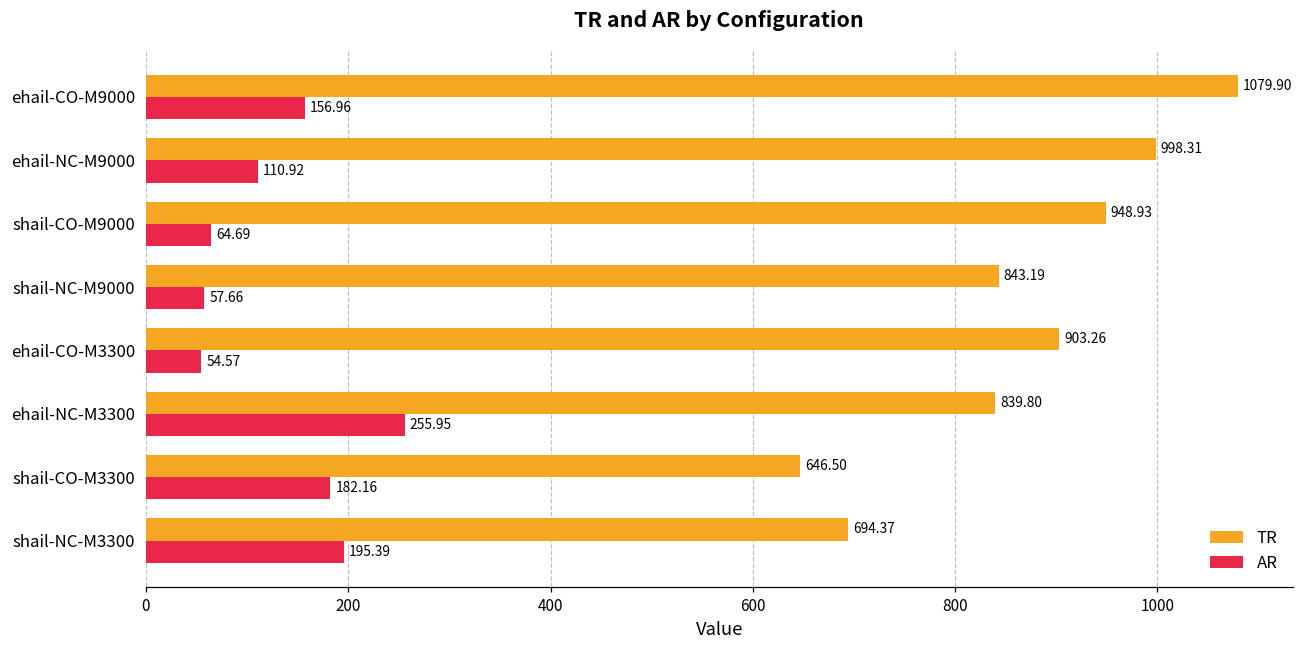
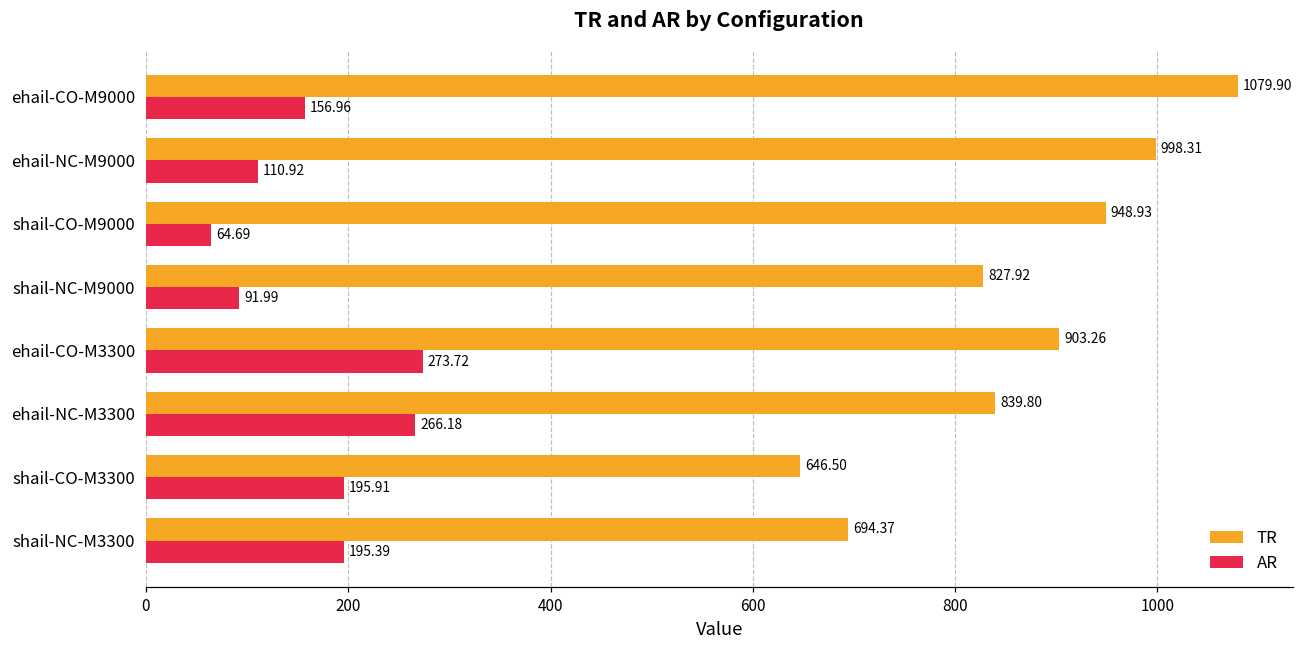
  {
    "TR": {
      "ehail-CO-M9000": 1079.90,
      "ehail-NC-M9000": 998.31,
      "shail-CO-M9000": 948.93,
-     "shail-NC-M9000": 843.19,
+     "shail-NC-M9000": 827.92,
      "ehail-CO-M3300": 903.26,
      "ehail-NC-M3300": 839.80,
      "shail-CO-M3300": 646.50,
      "shail-NC-M3300": 694.37
    },
    "AR": {
      "ehail-CO-M9000": 156.96,
      "ehail-NC-M9000": 110.92,
      "shail-CO-M9000": 64.69,
-     "shail-NC-M9000": 57.66,
-     "ehail-CO-M3300": 54.57,
-     "ehail-NC-M3300": 255.95,
-     "shail-CO-M3300": 182.16,
+     "shail-NC-M9000": 91.99,
+     "ehail-CO-M3300": 273.72,
+     "ehail-NC-M3300": 266.18,
+     "shail-CO-M3300": 195.91,
      "shail-NC-M3300": 195.39
    }
  }
